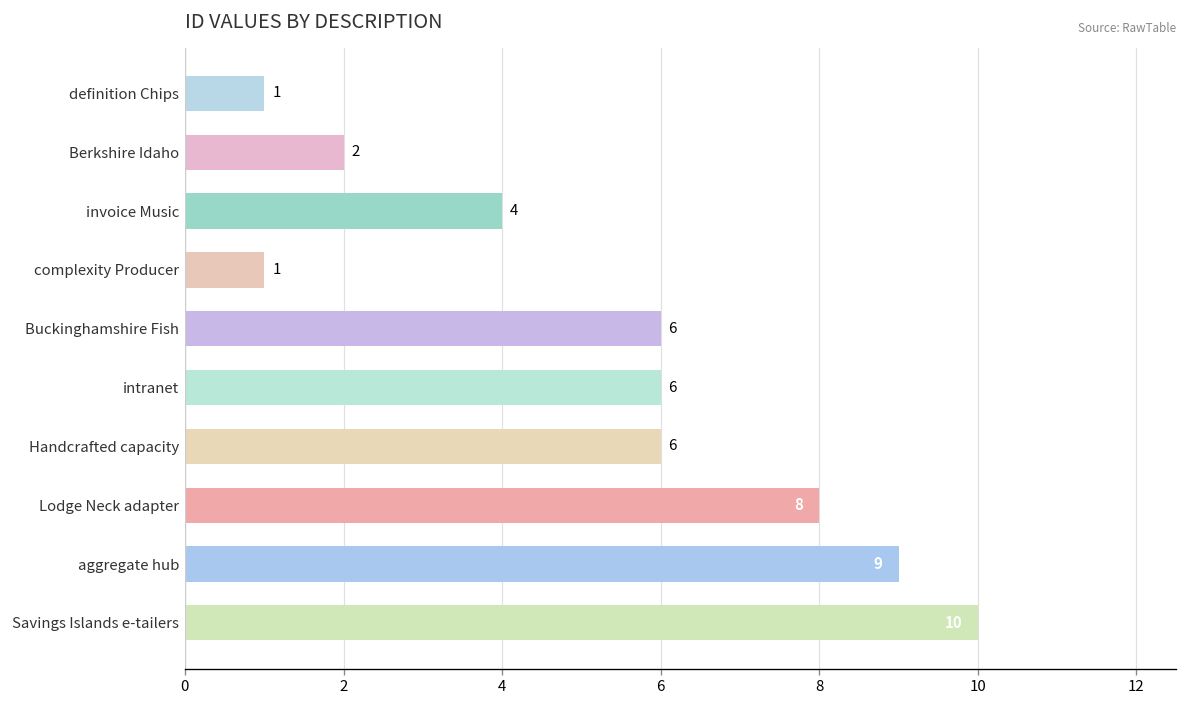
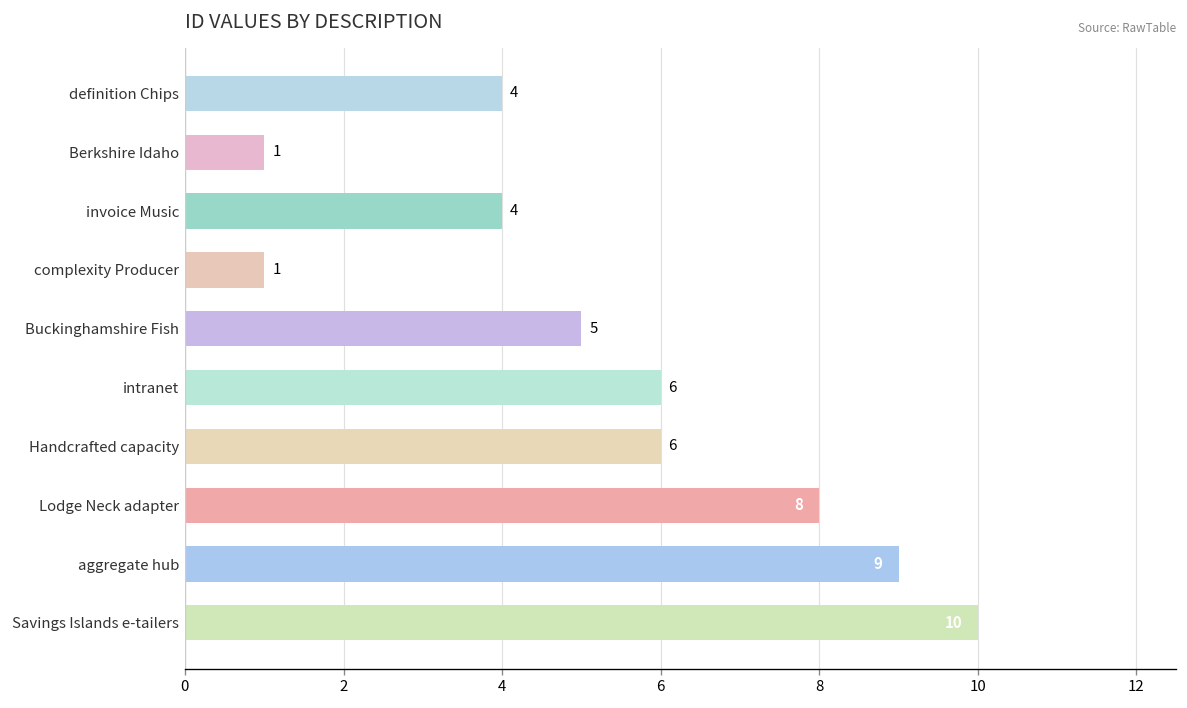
  {
-   "definition Chips": 1,
-   "Berkshire Idaho": 2,
+   "definition Chips": 4,
+   "Berkshire Idaho": 1,
    "invoice Music": 4,
    "complexity Producer": 1,
-   "Buckinghamshire Fish": 6,
+   "Buckinghamshire Fish": 5,
    "intranet": 6,
    "Handcrafted capacity": 6,
    "Lodge Neck adapter": 8,
    "aggregate hub": 9,
    "Savings Islands e-tailers": 10
  }
